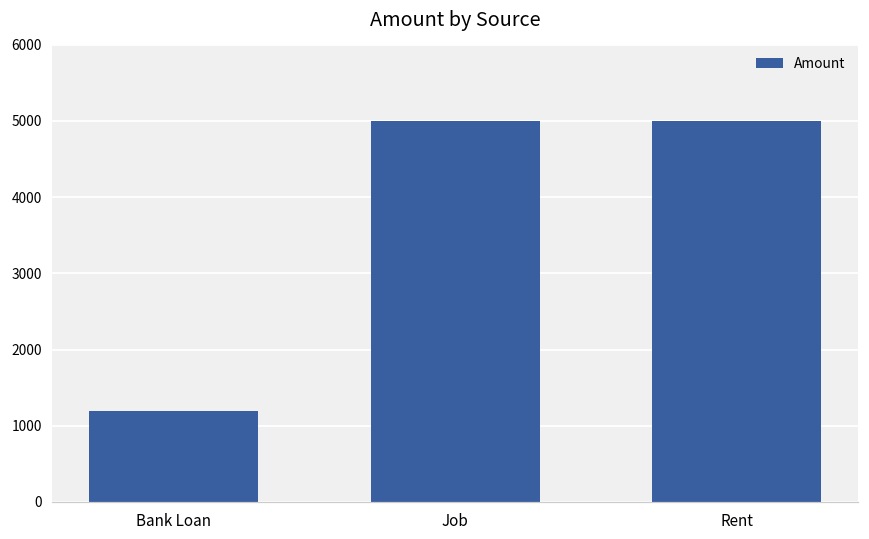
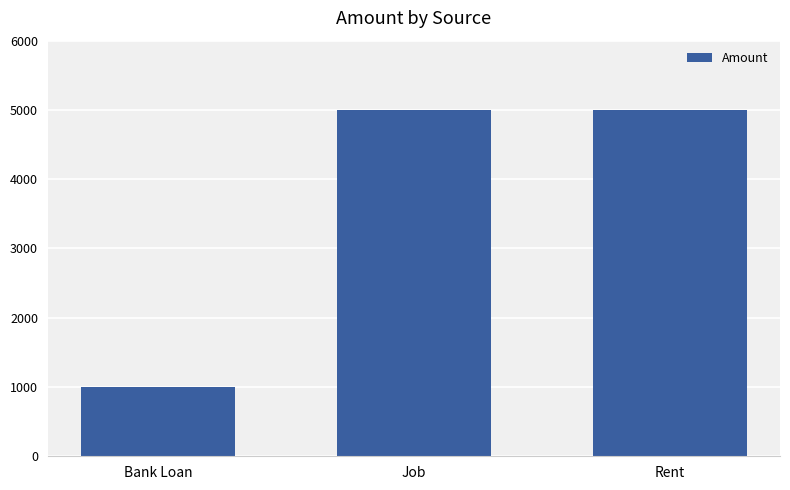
  {
-   "Bank Loan": 1200,
+   "Bank Loan": 1000,
    "Job": 5000,
    "Rent": 5000
  }
